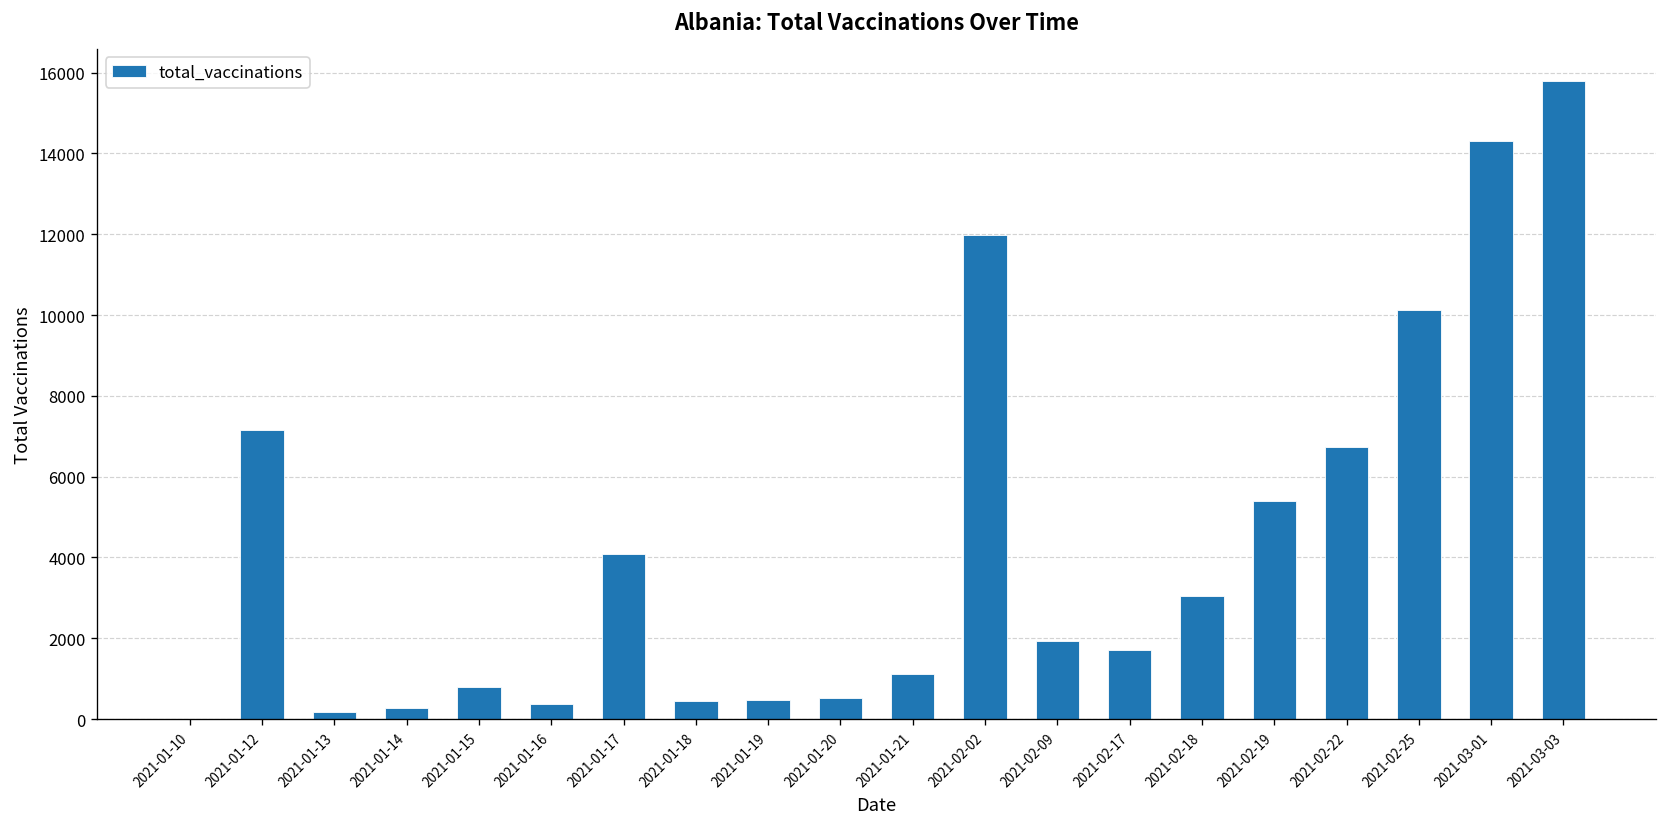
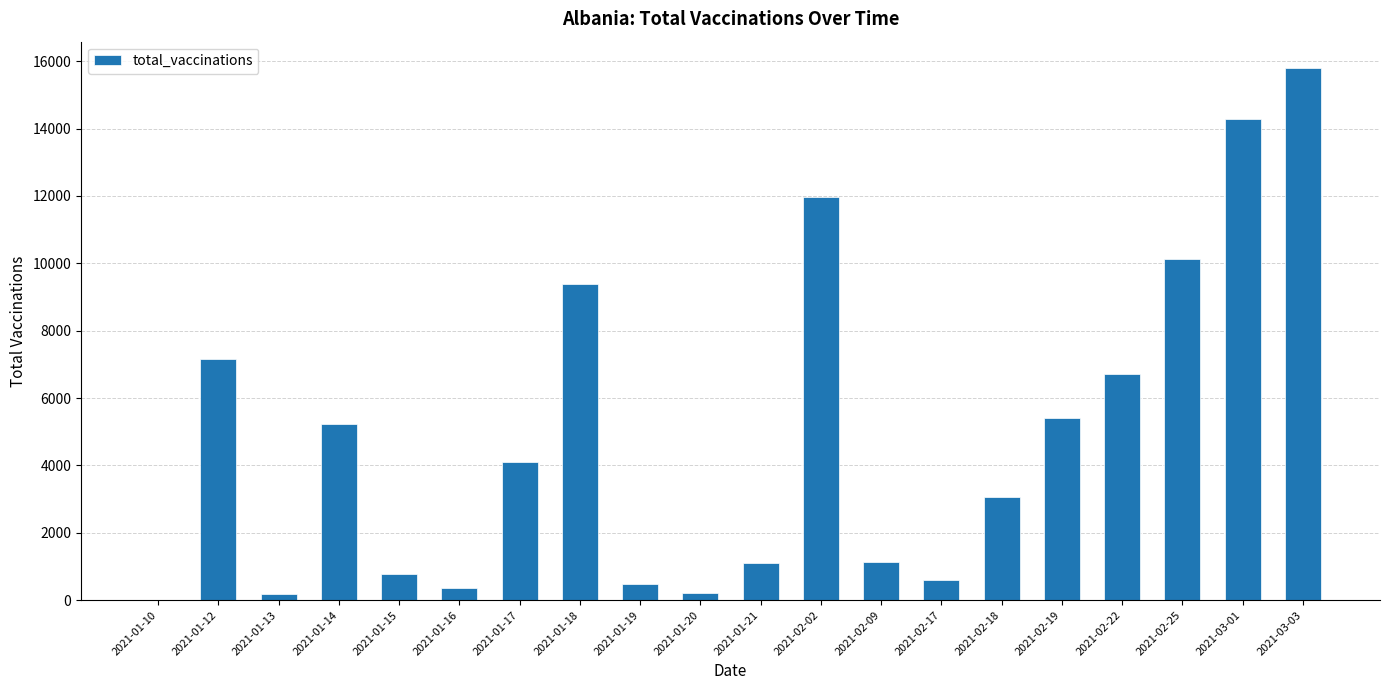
  {
    "2021-01-10": 0,
    "2021-01-12": 7100,
    "2021-01-13": 200,
-   "2021-01-14": 300,
+   "2021-01-14": 5200,
    "2021-01-15": 800,
    "2021-01-16": 400,
    "2021-01-17": 4100,
-   "2021-01-18": 400,
+   "2021-01-18": 9400,
    "2021-01-19": 500,
-   "2021-01-20": 500,
+   "2021-01-20": 200,
    "2021-01-21": 1100,
    "2021-02-02": 12000,
-   "2021-02-09": 1900,
-   "2021-02-17": 1700,
+   "2021-02-09": 1100,
+   "2021-02-17": 600,
    "2021-02-18": 3000,
    "2021-02-19": 5400,
    "2021-02-22": 6700,
    "2021-02-25": 10100,
    "2021-03-01": 14300,
    "2021-03-03": 15800
  }
